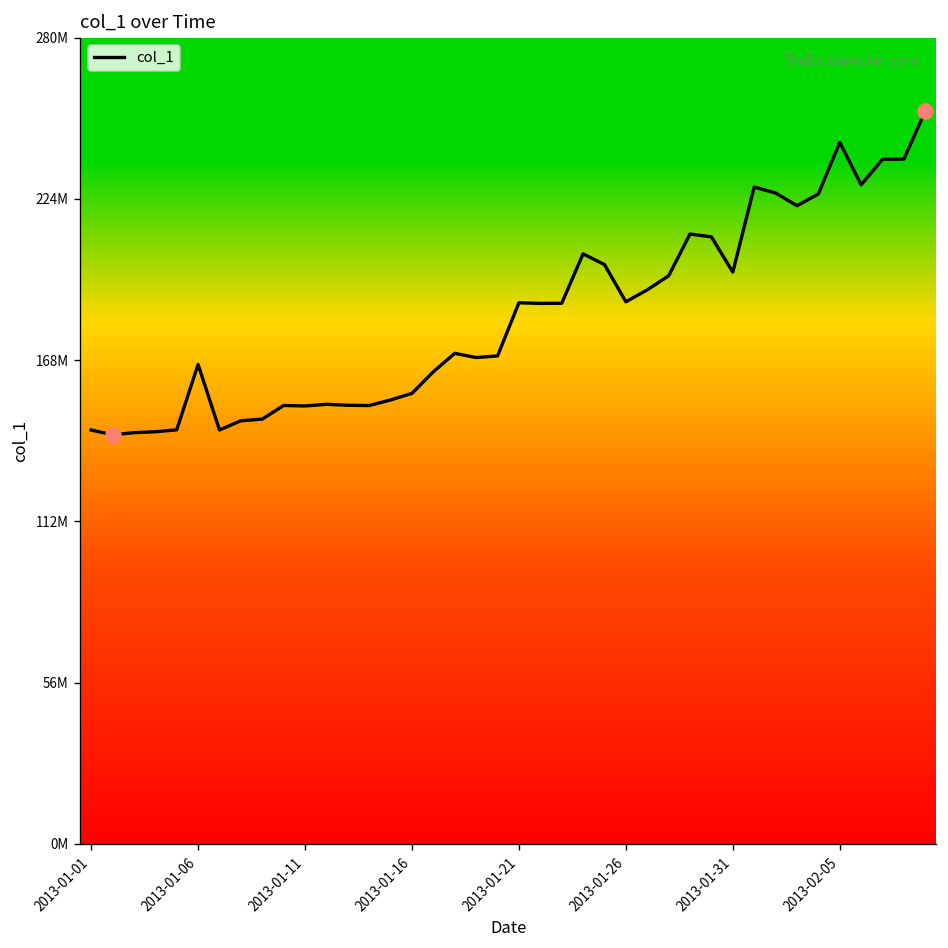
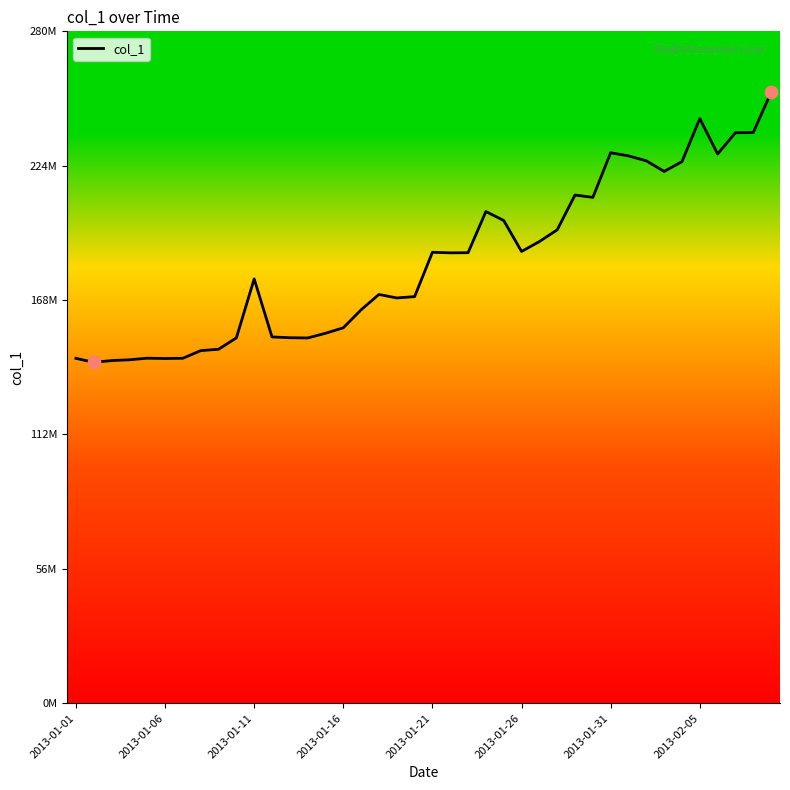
  {
    "col_1": {
      "2013-01-01": 144000000,
-     "2013-01-06": 167000000,
-     "2013-01-11": 152000000,
+     "2013-01-06": 144000000,
+     "2013-01-11": 177000000,
      "2013-01-16": 157000000,
      "2013-01-21": 188000000,
      "2013-01-26": 189000000,
-     "2013-01-31": 199000000,
+     "2013-01-31": 230000000,
      "2013-02-05": 244000000
    }
  }
